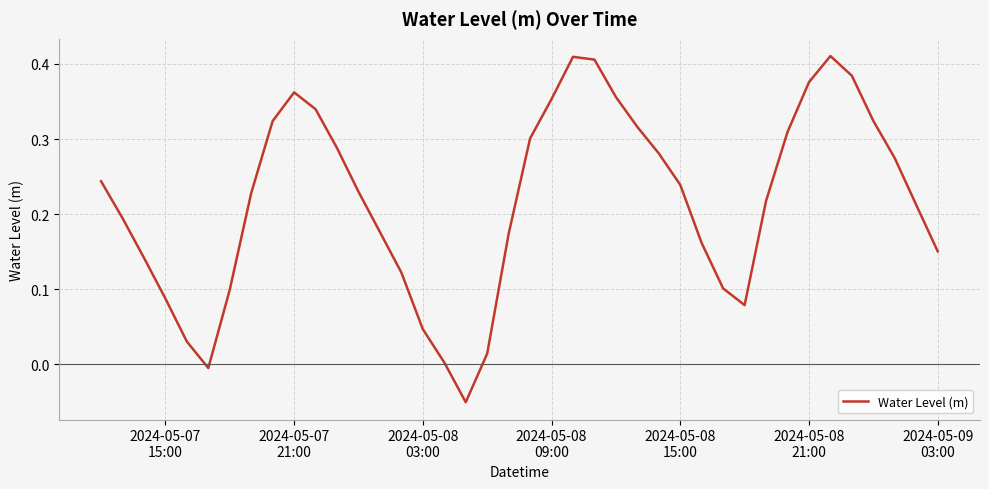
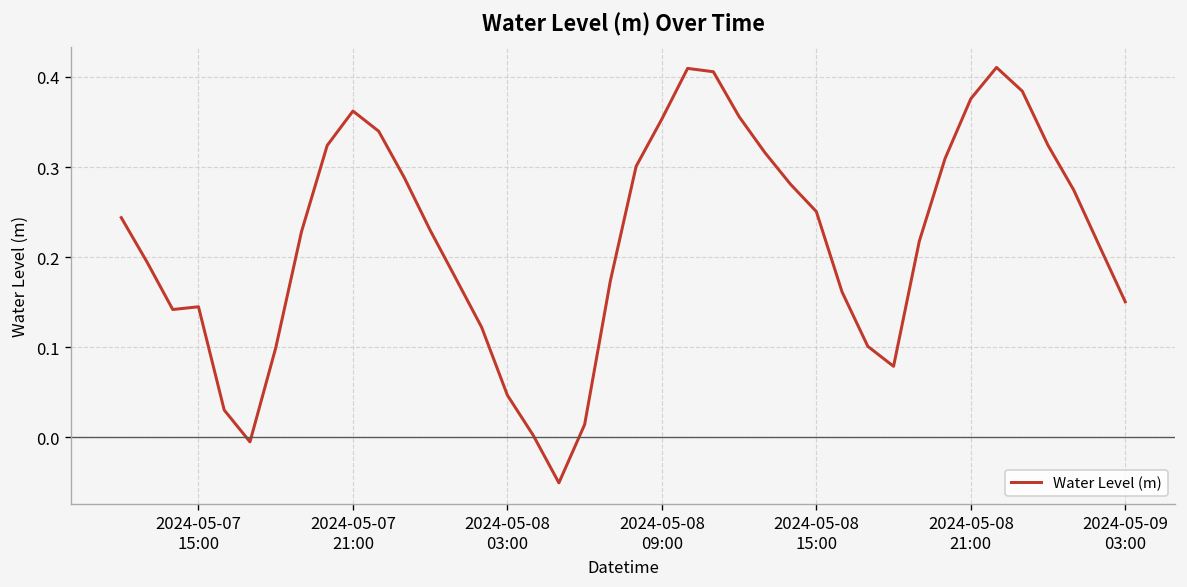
  {
-   "2024-05-07 15:00": 0.09,
+   "2024-05-07 15:00": 0.15,
    "2024-05-07 21:00": 0.36,
    "2024-05-08 03:00": 0.05,
    "2024-05-08 09:00": 0.35,
-   "2024-05-08 15:00": 0.24,
+   "2024-05-08 15:00": 0.25,
    "2024-05-08 21:00": 0.38,
    "2024-05-09 03:00": 0.15
  }
